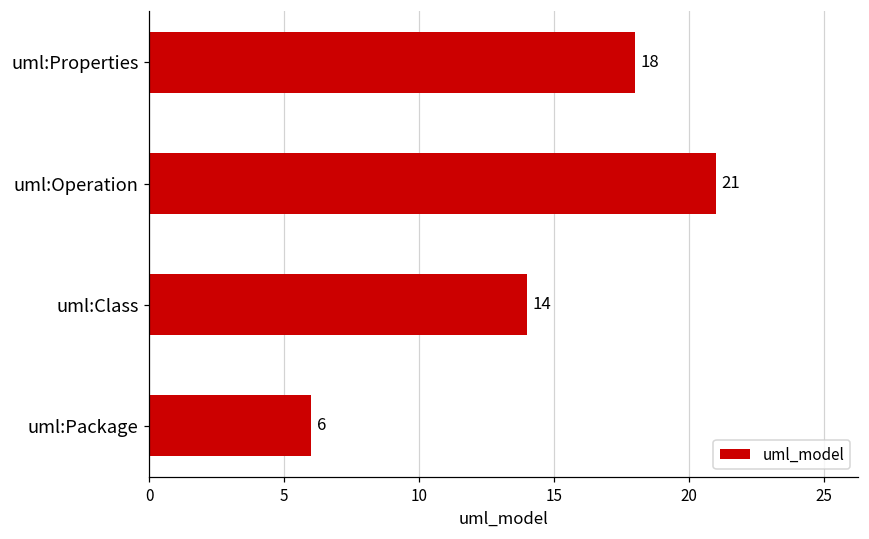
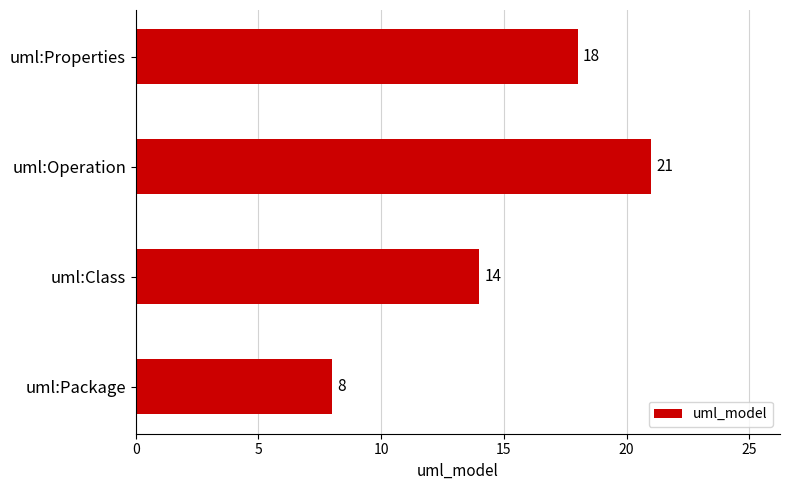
  {
    "uml:Properties": 18,
    "uml:Operation": 21,
    "uml:Class": 14,
-   "uml:Package": 6
+   "uml:Package": 8
  }
